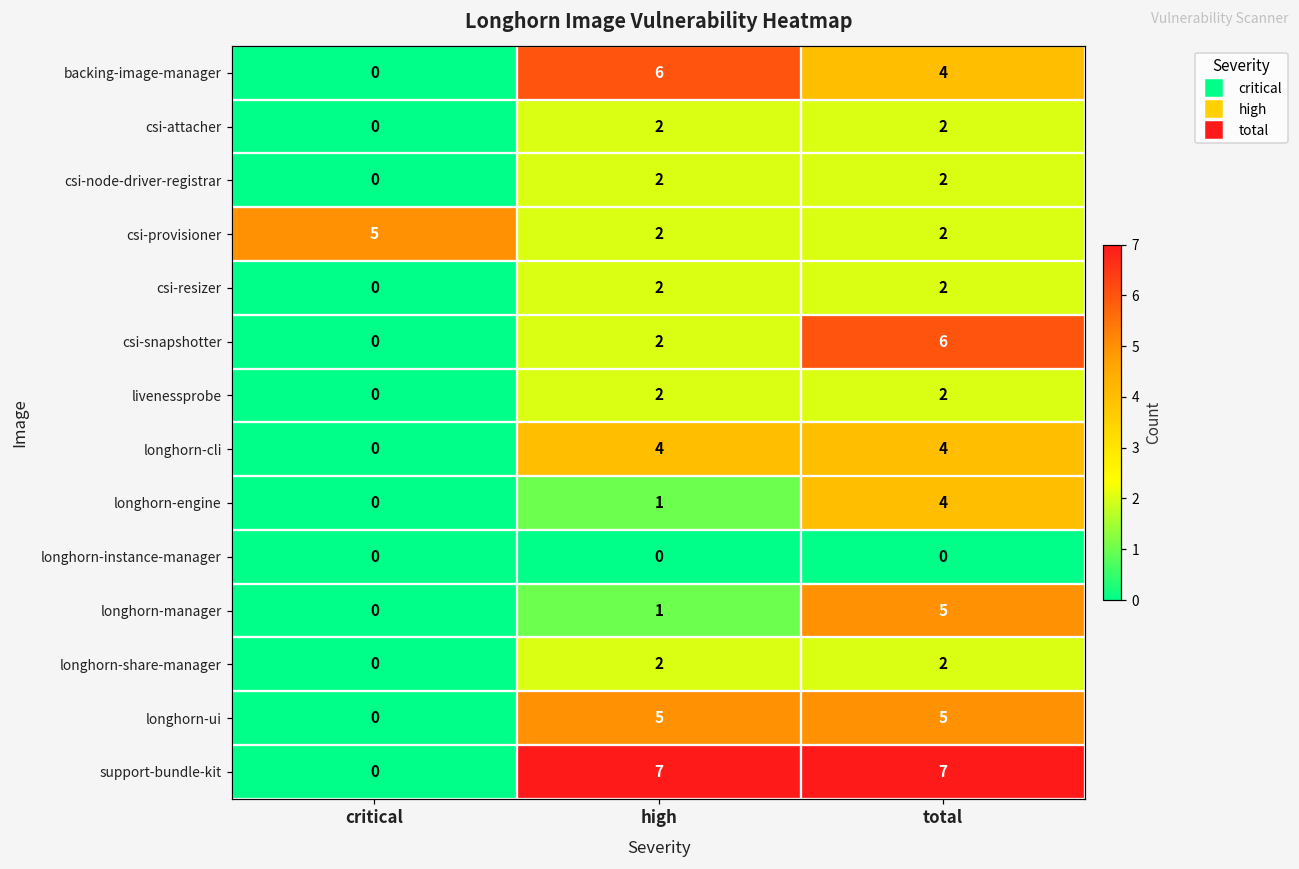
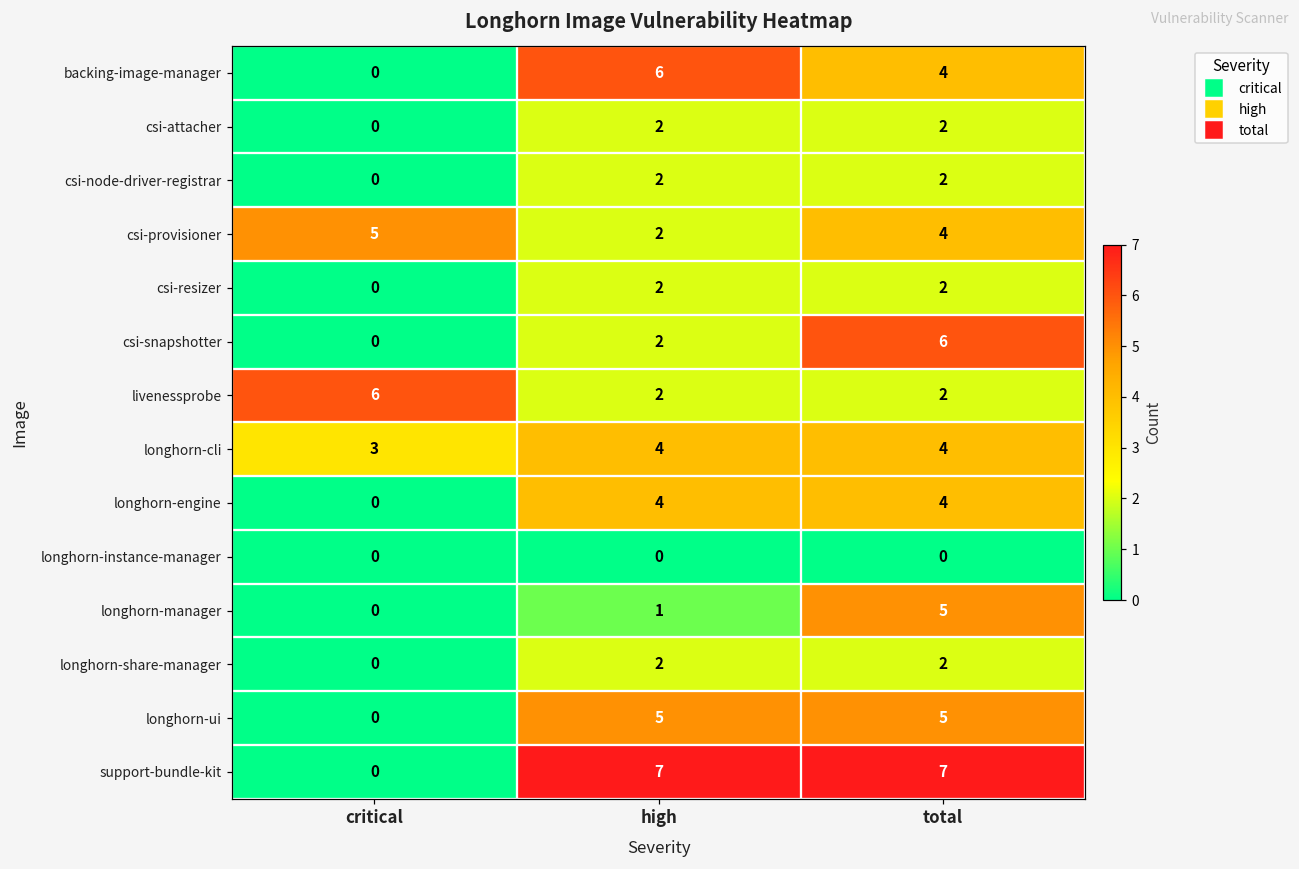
  {
    "backing-image-manager": {
      "critical": 0,
      "high": 6,
      "total": 4
    },
    "csi-attacher": {
      "critical": 0,
      "high": 2,
      "total": 2
    },
    "csi-node-driver-registrar": {
      "critical": 0,
      "high": 2,
      "total": 2
    },
    "csi-provisioner": {
      "critical": 5,
      "high": 2,
-     "total": 2
+     "total": 4
    },
    "csi-resizer": {
      "critical": 0,
      "high": 2,
      "total": 2
    },
    "csi-snapshotter": {
      "critical": 0,
      "high": 2,
      "total": 6
    },
    "livenessprobe": {
-     "critical": 0,
+     "critical": 6,
      "high": 2,
      "total": 2
    },
    "longhorn-cli": {
-     "critical": 0,
+     "critical": 3,
      "high": 4,
      "total": 4
    },
    "longhorn-engine": {
      "critical": 0,
-     "high": 1,
+     "high": 4,
      "total": 4
    },
    "longhorn-instance-manager": {
      "critical": 0,
      "high": 0,
      "total": 0
    },
    "longhorn-manager": {
      "critical": 0,
      "high": 1,
      "total": 5
    },
    "longhorn-share-manager": {
      "critical": 0,
      "high": 2,
      "total": 2
    },
    "longhorn-ui": {
      "critical": 0,
      "high": 5,
      "total": 5
    },
    "support-bundle-kit": {
      "critical": 0,
      "high": 7,
      "total": 7
    }
  }
